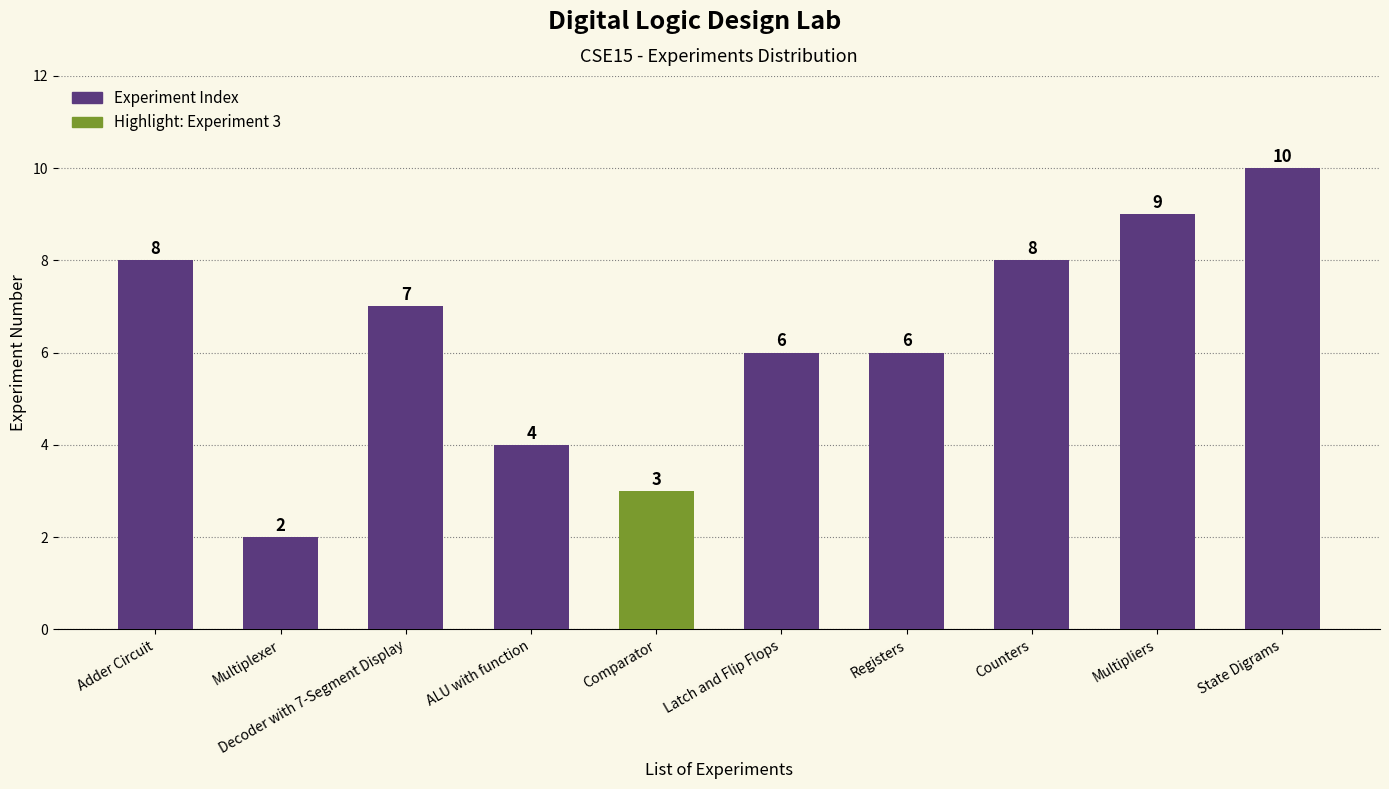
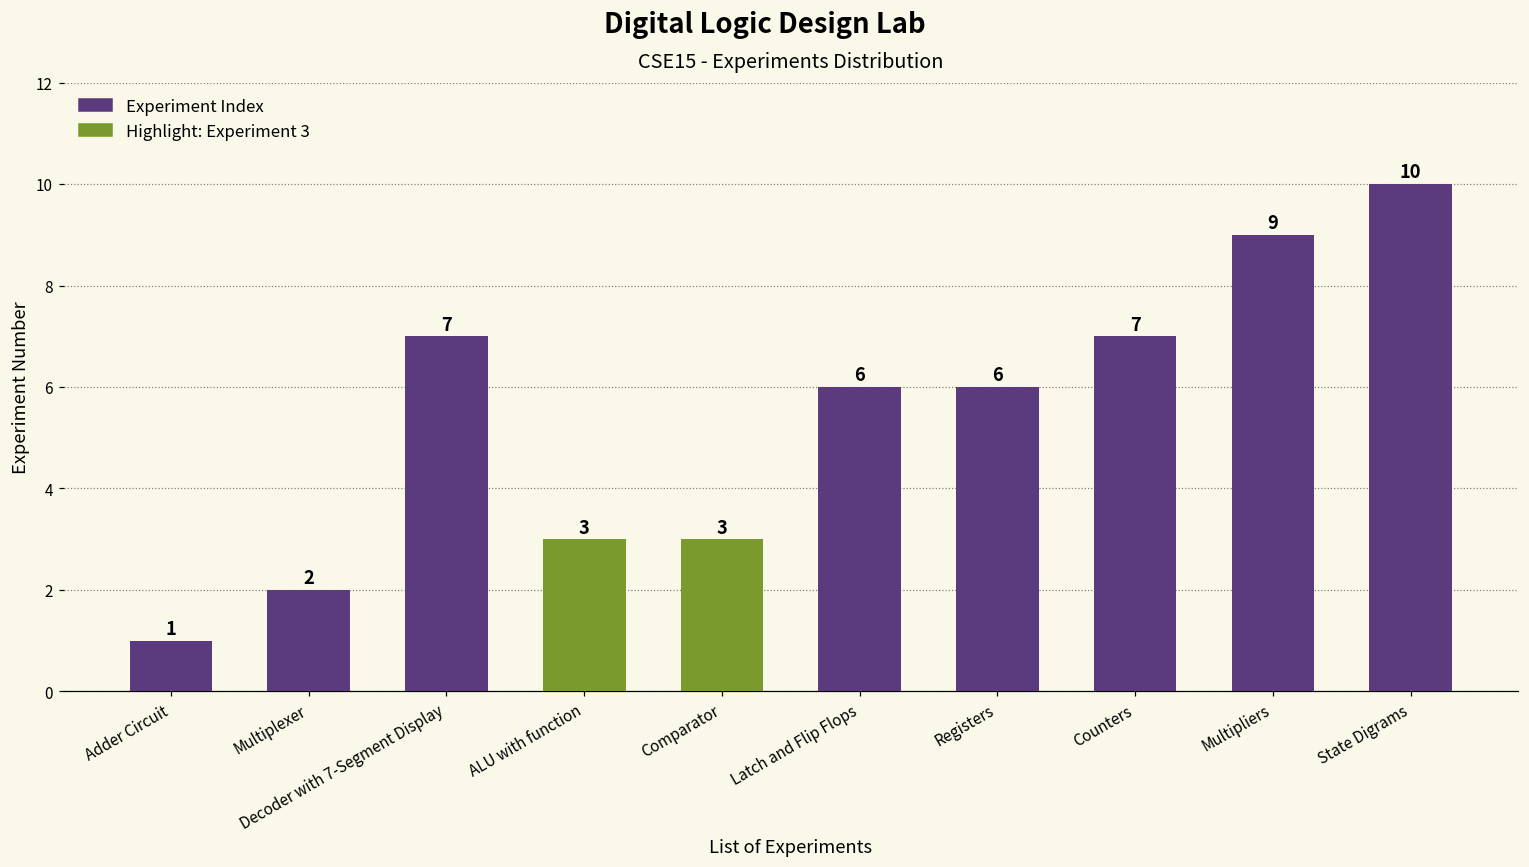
  {
-   "Adder Circuit": 8,
+   "Adder Circuit": 1,
    "Multiplexer": 2,
    "Decoder with 7-Segment Display": 7,
-   "ALU with function": 4,
+   "ALU with function": 3,
    "Comparator": 3,
    "Latch and Flip Flops": 6,
    "Registers": 6,
-   "Counters": 8,
+   "Counters": 7,
    "Multipliers": 9,
    "State Digrams": 10
  }
